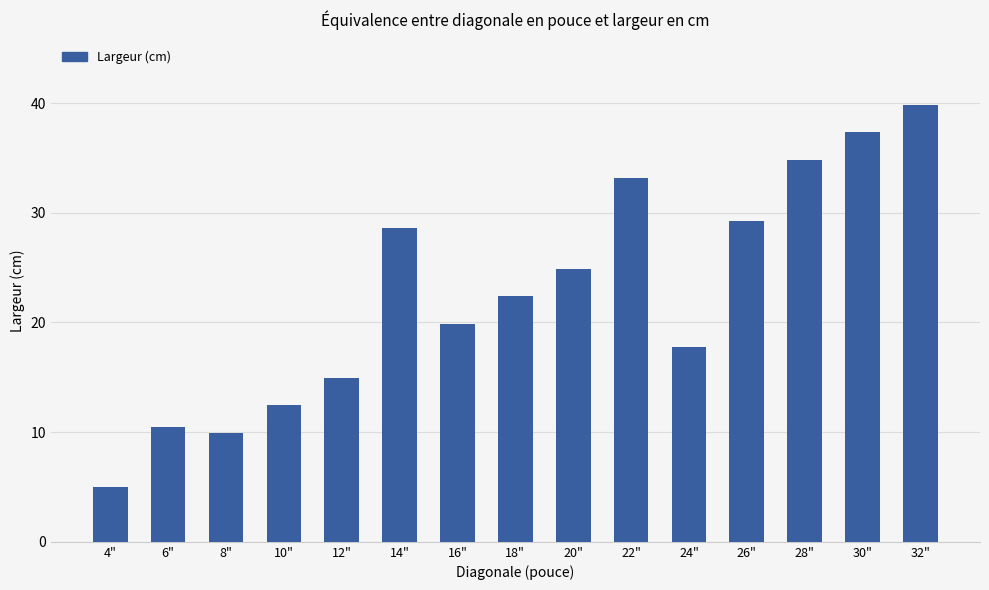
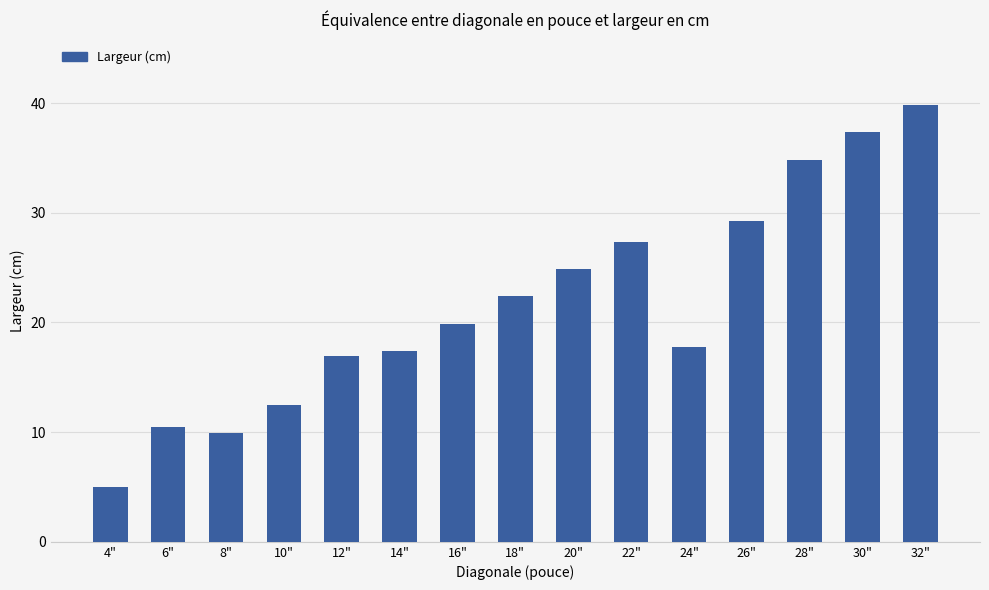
  {
    "4\"": 5.0,
    "6\"": 10.5,
    "8\"": 10.0,
    "10\"": 12.4,
-   "12\"": 14.9,
-   "14\"": 28.6,
+   "12\"": 16.9,
+   "14\"": 17.4,
    "16\"": 19.9,
    "18\"": 22.4,
    "20\"": 24.9,
-   "22\"": 33.1,
+   "22\"": 27.4,
    "24\"": 17.8,
    "26\"": 29.3,
    "28\"": 34.8,
    "30\"": 37.3,
    "32\"": 39.8
  }
